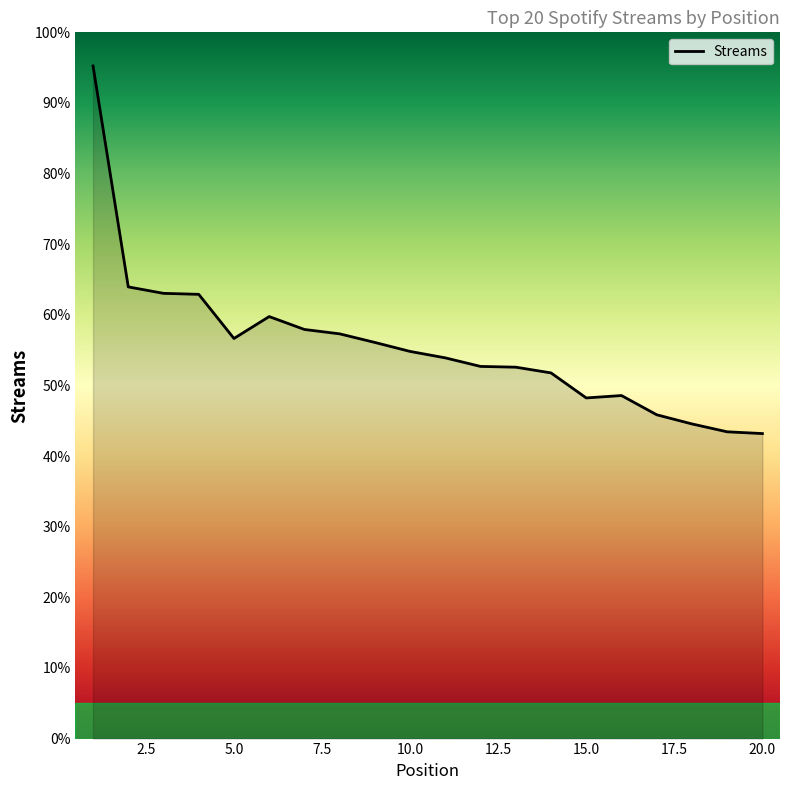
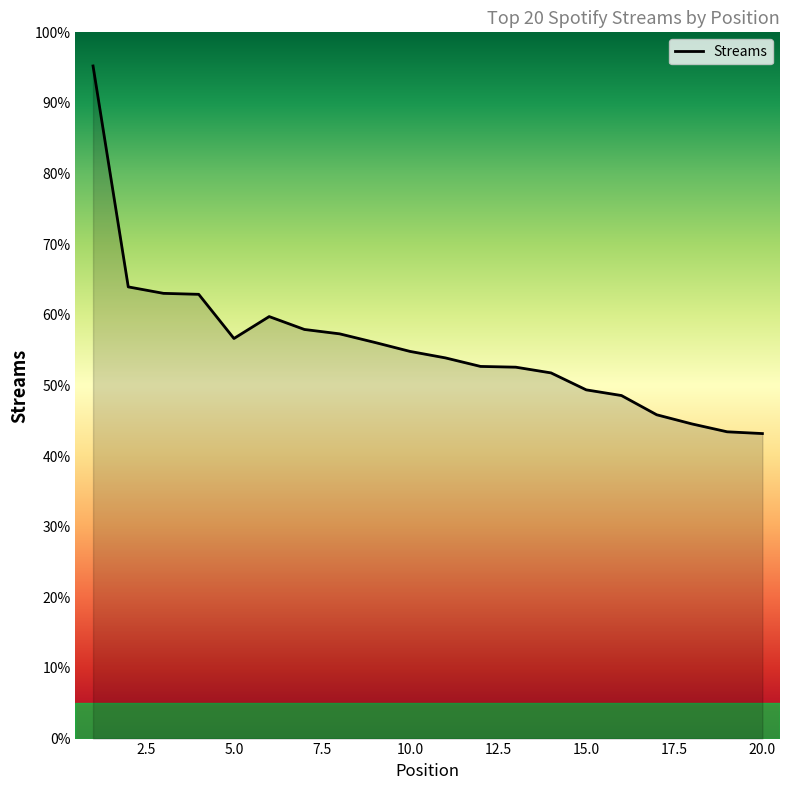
  {
    "5.0": "57%",
    "10.0": "55%",
-   "15.0": "48%",
+   "15.0": "49%",
    "20.0": "43%"
  }
